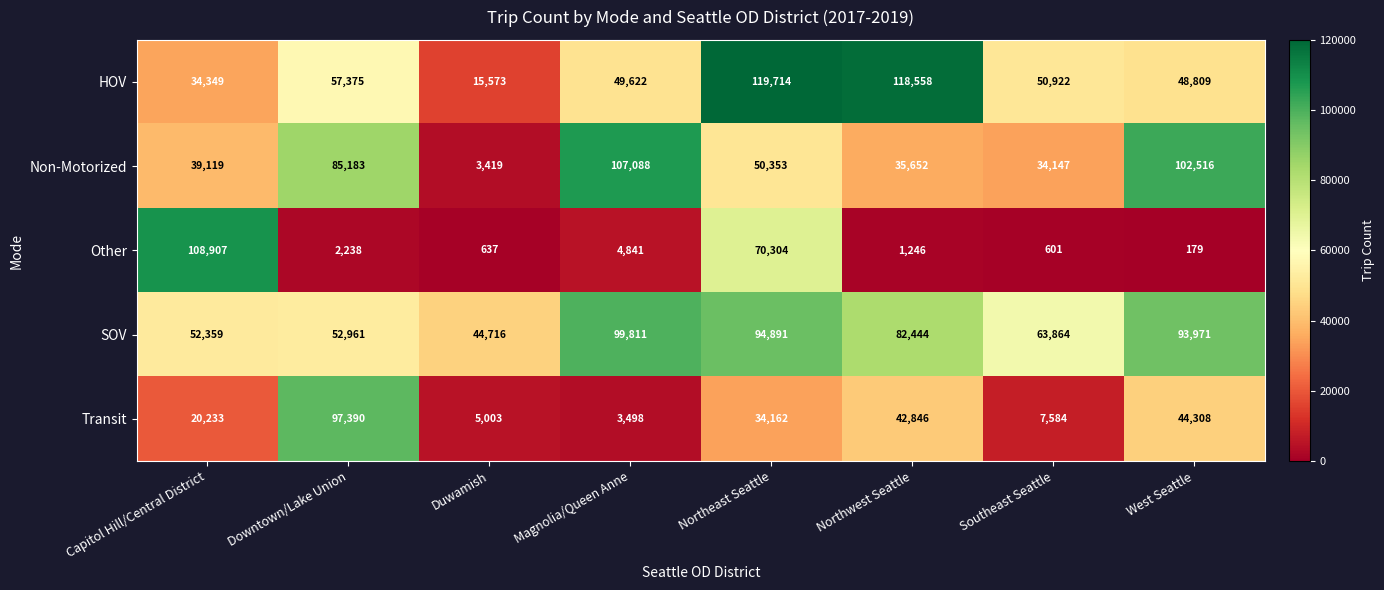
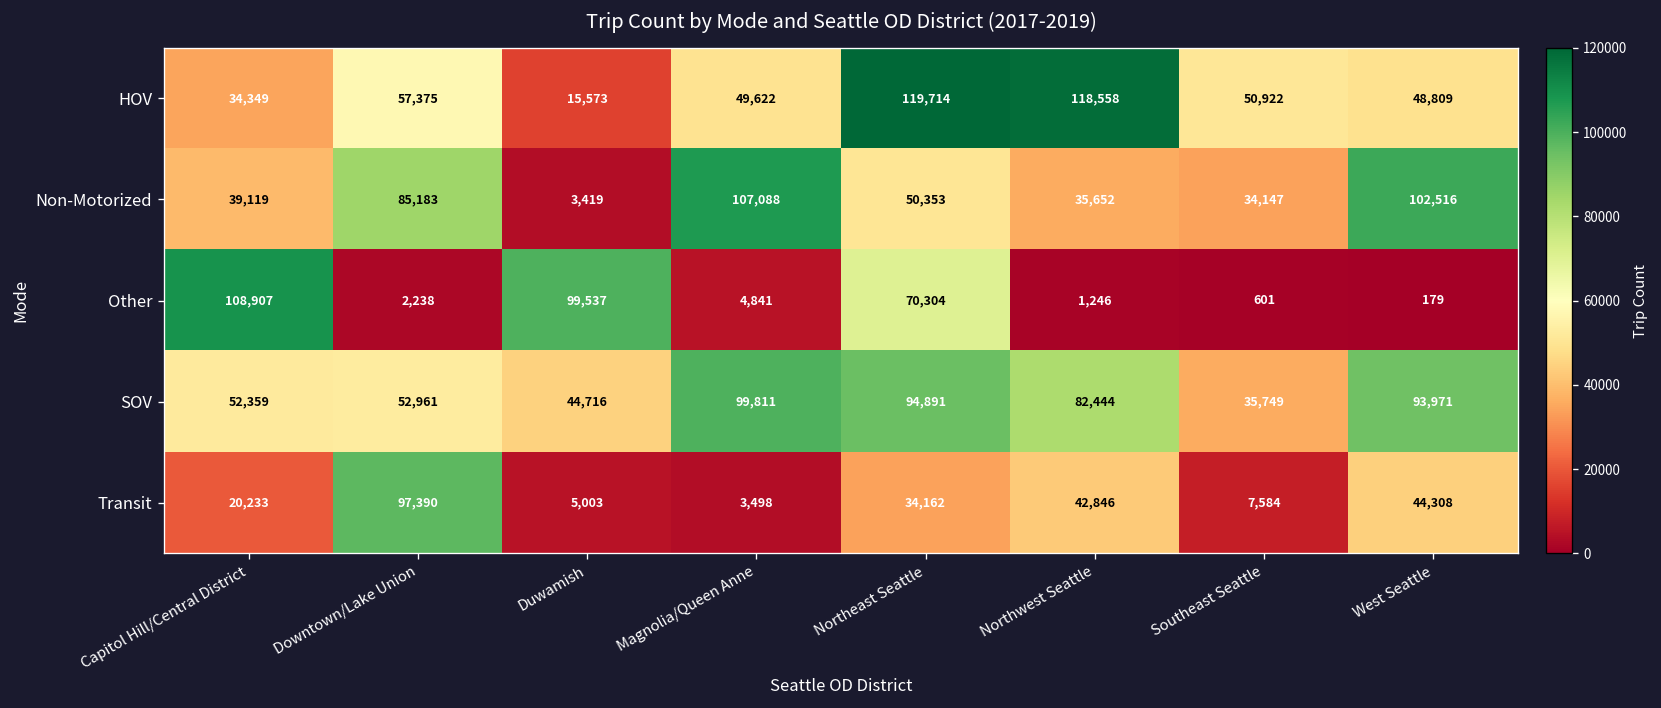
  {
    "HOV": {
      "Capitol Hill/Central District": "34,349",
      "Downtown/Lake Union": "57,375",
      "Duwamish": "15,573",
      "Magnolia/Queen Anne": "49,622",
      "Northeast Seattle": "119,714",
      "Northwest Seattle": "118,558",
      "Southeast Seattle": "50,922",
      "West Seattle": "48,809"
    },
    "Non-Motorized": {
      "Capitol Hill/Central District": "39,119",
      "Downtown/Lake Union": "85,183",
      "Duwamish": "3,419",
      "Magnolia/Queen Anne": "107,088",
      "Northeast Seattle": "50,353",
      "Northwest Seattle": "35,652",
      "Southeast Seattle": "34,147",
      "West Seattle": "102,516"
    },
    "Other": {
      "Capitol Hill/Central District": "108,907",
      "Downtown/Lake Union": "2,238",
-     "Duwamish": "637",
+     "Duwamish": "99,537",
      "Magnolia/Queen Anne": "4,841",
      "Northeast Seattle": "70,304",
      "Northwest Seattle": "1,246",
      "Southeast Seattle": "601",
      "West Seattle": "179"
    },
    "SOV": {
      "Capitol Hill/Central District": "52,359",
      "Downtown/Lake Union": "52,961",
      "Duwamish": "44,716",
      "Magnolia/Queen Anne": "99,811",
      "Northeast Seattle": "94,891",
      "Northwest Seattle": "82,444",
-     "Southeast Seattle": "63,864",
+     "Southeast Seattle": "35,749",
      "West Seattle": "93,971"
    },
    "Transit": {
      "Capitol Hill/Central District": "20,233",
      "Downtown/Lake Union": "97,390",
      "Duwamish": "5,003",
      "Magnolia/Queen Anne": "3,498",
      "Northeast Seattle": "34,162",
      "Northwest Seattle": "42,846",
      "Southeast Seattle": "7,584",
      "West Seattle": "44,308"
    }
  }
